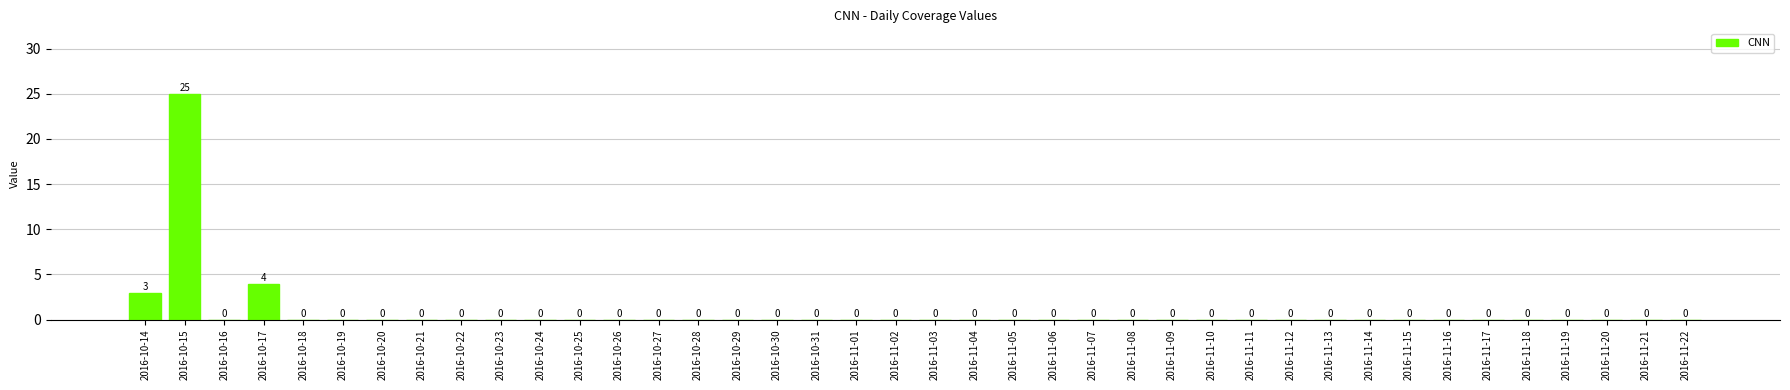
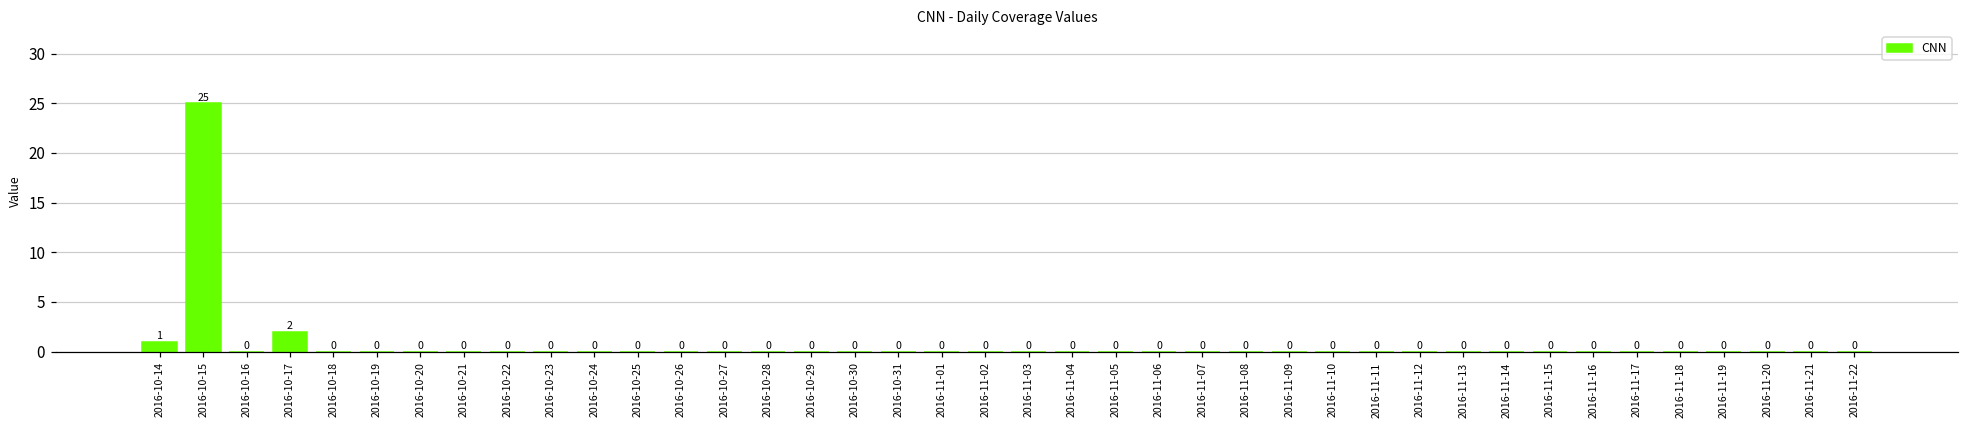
  {
-   "2016-10-14": 3,
+   "2016-10-14": 1,
    "2016-10-15": 25,
    "2016-10-16": 0,
-   "2016-10-17": 4,
+   "2016-10-17": 2,
    "2016-10-18": 0,
    "2016-10-19": 0,
    "2016-10-20": 0,
    "2016-10-21": 0,
    "2016-10-22": 0,
    "2016-10-23": 0,
    "2016-10-24": 0,
    "2016-10-25": 0,
    "2016-10-26": 0,
    "2016-10-27": 0,
    "2016-10-28": 0,
    "2016-10-29": 0,
    "2016-10-30": 0,
    "2016-10-31": 0,
    "2016-11-01": 0,
    "2016-11-02": 0,
    "2016-11-03": 0,
    "2016-11-04": 0,
    "2016-11-05": 0,
    "2016-11-06": 0,
    "2016-11-07": 0,
    "2016-11-08": 0,
    "2016-11-09": 0,
    "2016-11-10": 0,
    "2016-11-11": 0,
    "2016-11-12": 0,
    "2016-11-13": 0,
    "2016-11-14": 0,
    "2016-11-15": 0,
    "2016-11-16": 0,
    "2016-11-17": 0,
    "2016-11-18": 0,
    "2016-11-19": 0,
    "2016-11-20": 0,
    "2016-11-21": 0,
    "2016-11-22": 0
  }
